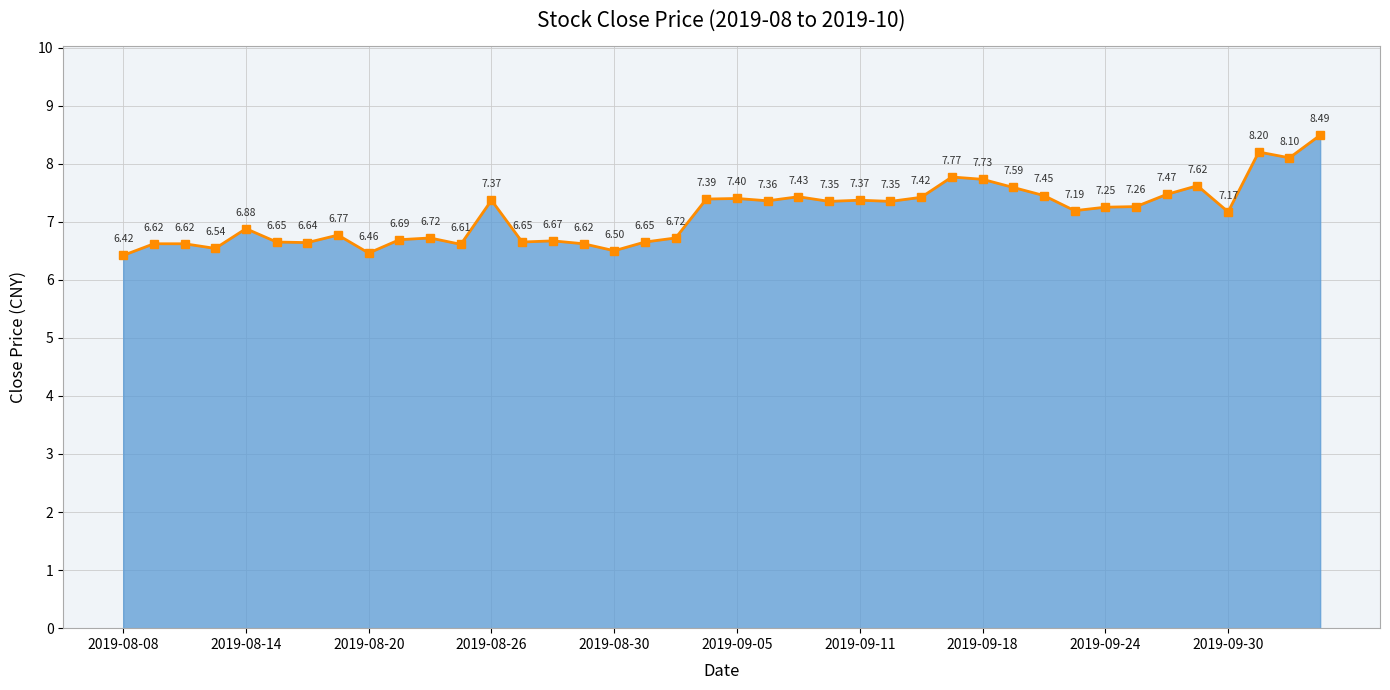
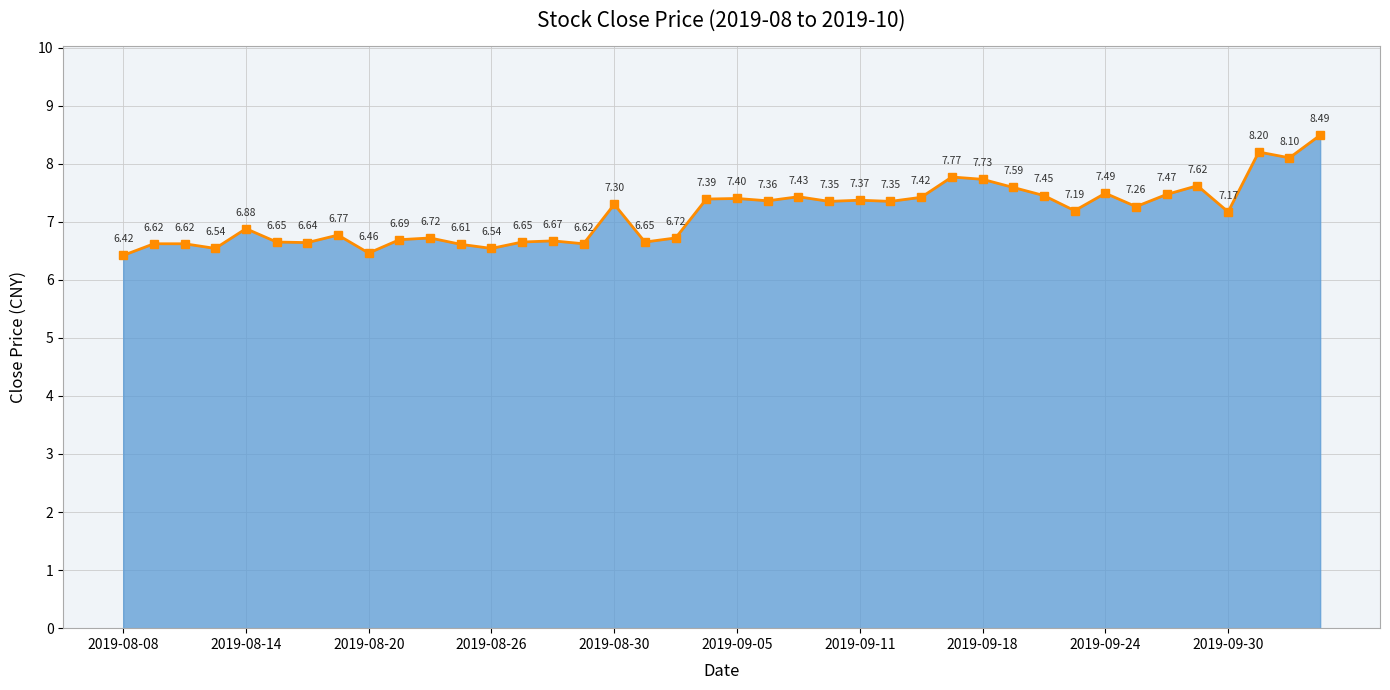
  {
    "2019-08-08": 6.42,
    "2019-08-14": 6.88,
    "2019-08-20": 6.46,
-   "2019-08-26": 7.37,
-   "2019-08-30": 6.50,
+   "2019-08-26": 6.54,
+   "2019-08-30": 7.30,
    "2019-09-05": 7.40,
    "2019-09-11": 7.37,
    "2019-09-18": 7.73,
-   "2019-09-24": 7.25,
+   "2019-09-24": 7.49,
    "2019-09-30": 7.17
  }
